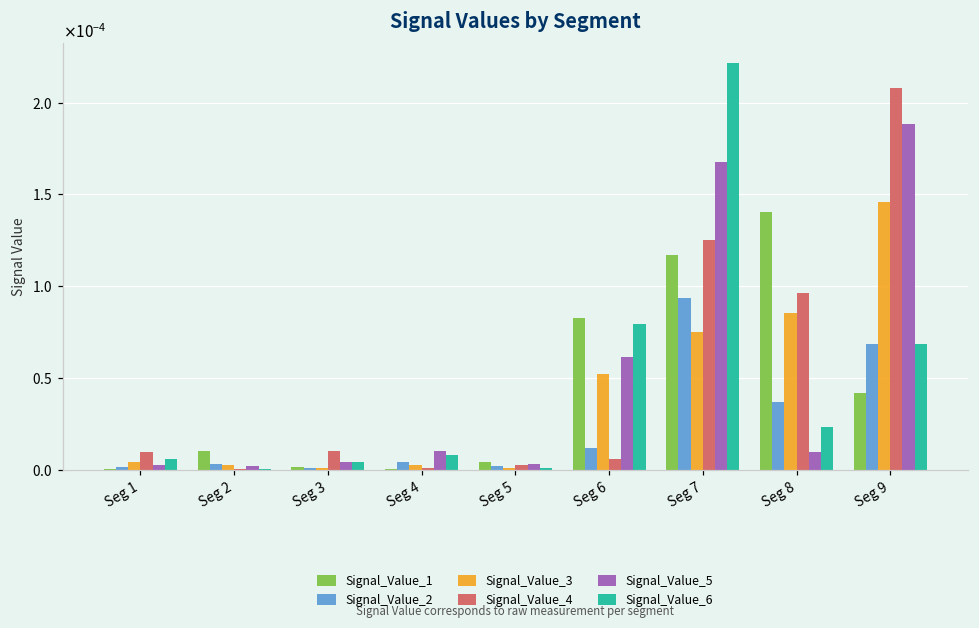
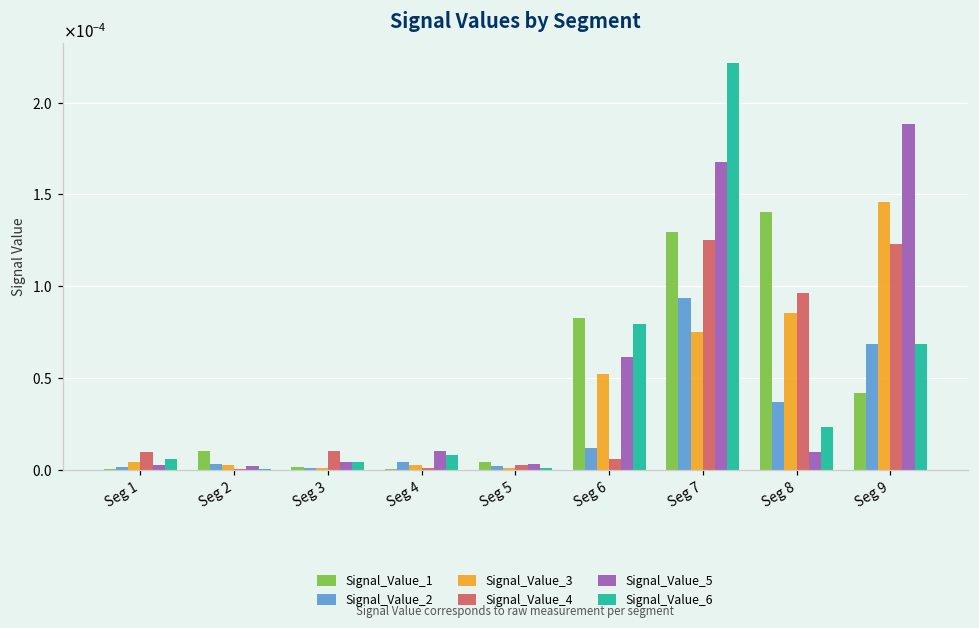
  {
    "Signal_Value_1": {
      "Seg 2": 0.000010,
      "Seg 3": 0.000002,
      "Seg 5": 0.000004,
      "Seg 6": 0.000083,
-     "Seg 7": 0.000117,
+     "Seg 7": 0.000130,
      "Seg 8": 0.000140,
      "Seg 9": 0.000042
    },
    "Signal_Value_2": {
      "Seg 1": 0.000002,
      "Seg 2": 0.000003,
      "Seg 4": 0.000004,
      "Seg 5": 0.000002,
      "Seg 6": 0.000012,
      "Seg 7": 0.000093,
      "Seg 8": 0.000037,
      "Seg 9": 0.000069
    },
    "Signal_Value_3": {
      "Seg 1": 0.000004,
      "Seg 2": 0.000002,
      "Seg 4": 0.000003,
      "Seg 6": 0.000052,
      "Seg 7": 0.000075,
      "Seg 8": 0.000085,
      "Seg 9": 0.000146
    },
    "Signal_Value_4": {
      "Seg 1": 0.000010,
      "Seg 3": 0.000010,
      "Seg 5": 0.000002,
      "Seg 6": 0.000006,
      "Seg 7": 0.000125,
      "Seg 8": 0.000096,
-     "Seg 9": 0.000208
+     "Seg 9": 0.000123
    },
    "Signal_Value_5": {
      "Seg 1": 0.000003,
      "Seg 2": 0.000002,
      "Seg 3": 0.000004,
      "Seg 4": 0.000010,
      "Seg 5": 0.000003,
      "Seg 6": 0.000061,
      "Seg 7": 0.000168,
      "Seg 8": 0.000010,
      "Seg 9": 0.000189
    },
    "Signal_Value_6": {
      "Seg 1": 0.000006,
      "Seg 3": 0.000004,
      "Seg 4": 0.000008,
      "Seg 6": 0.000079,
      "Seg 7": 0.000221,
      "Seg 8": 0.000023,
      "Seg 9": 0.000069
    }
  }
